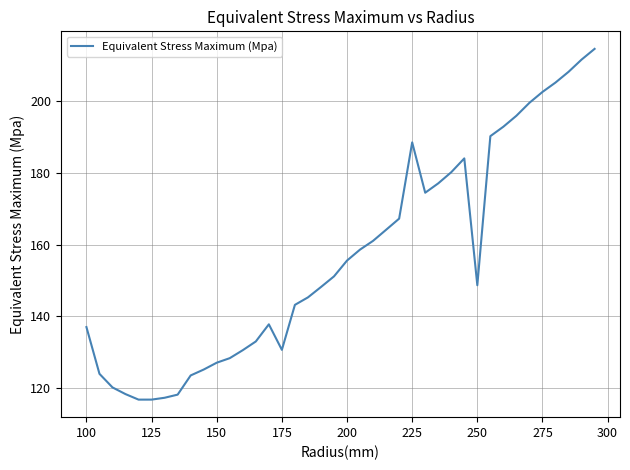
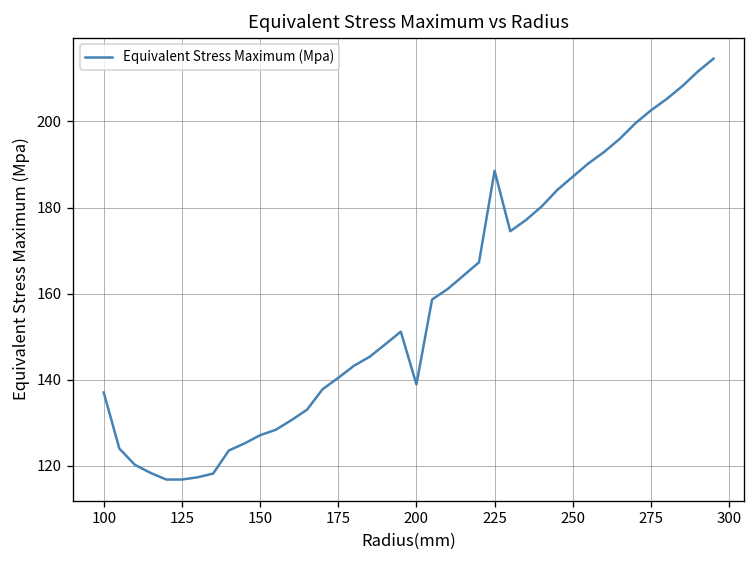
  {
    "100": 137,
    "125": 117,
    "150": 127,
-   "175": 131,
-   "200": 156,
+   "175": 140,
+   "200": 139,
    "225": 189,
-   "250": 149,
+   "250": 187,
    "275": 203
  }
